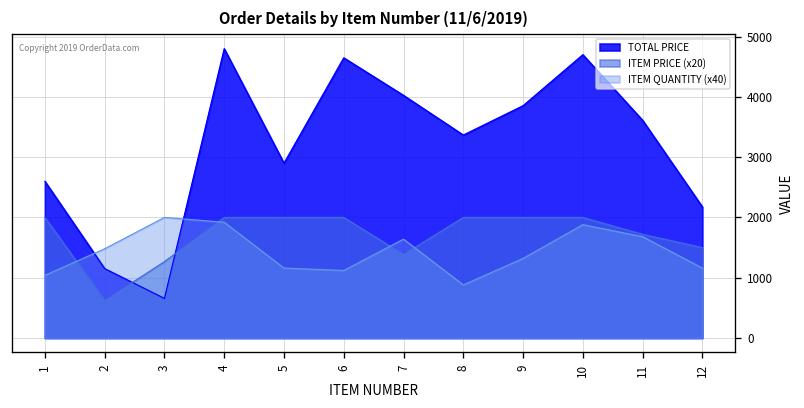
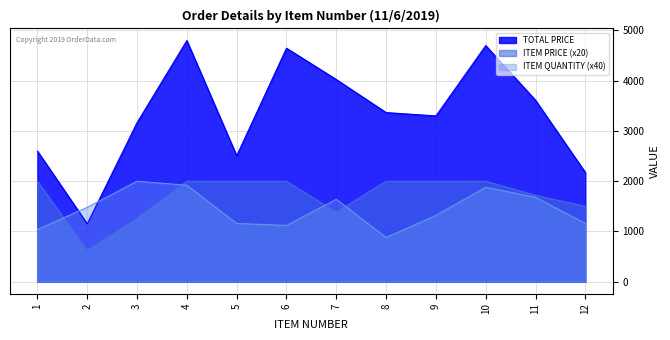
  {
    "TOTAL PRICE": {
      "1": 2600,
      "2": 1200,
-     "3": 700,
+     "3": 3200,
      "4": 4800,
-     "5": 2900,
+     "5": 2500,
      "6": 4600,
      "7": 4000,
      "8": 3400,
-     "9": 3900,
+     "9": 3300,
      "10": 4700,
      "11": 3600,
      "12": 2200
    }
  }
